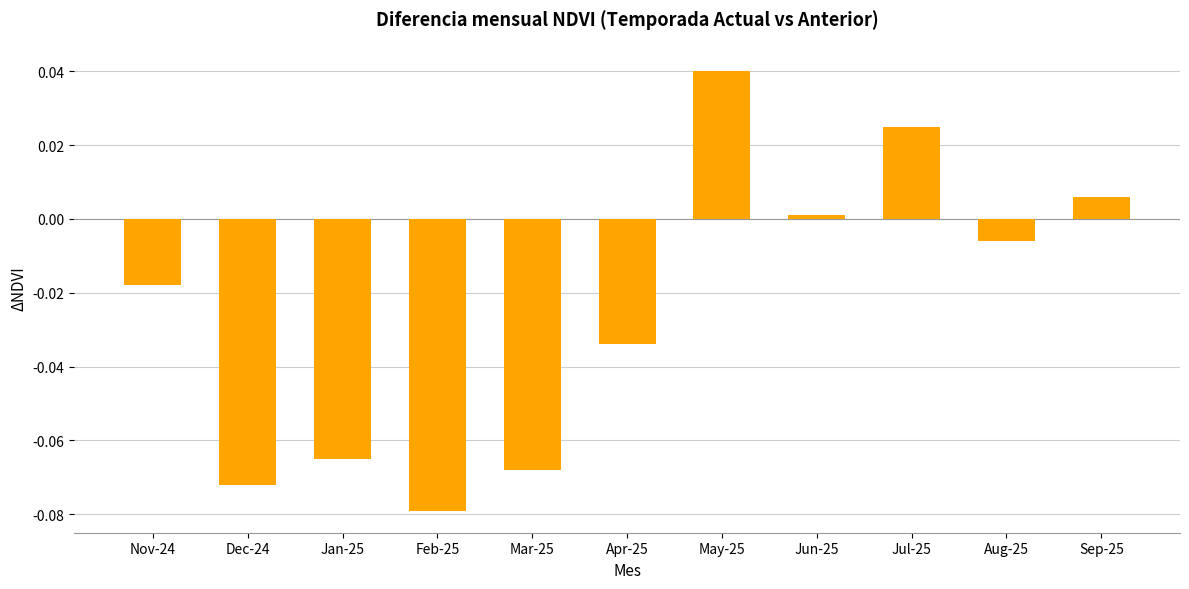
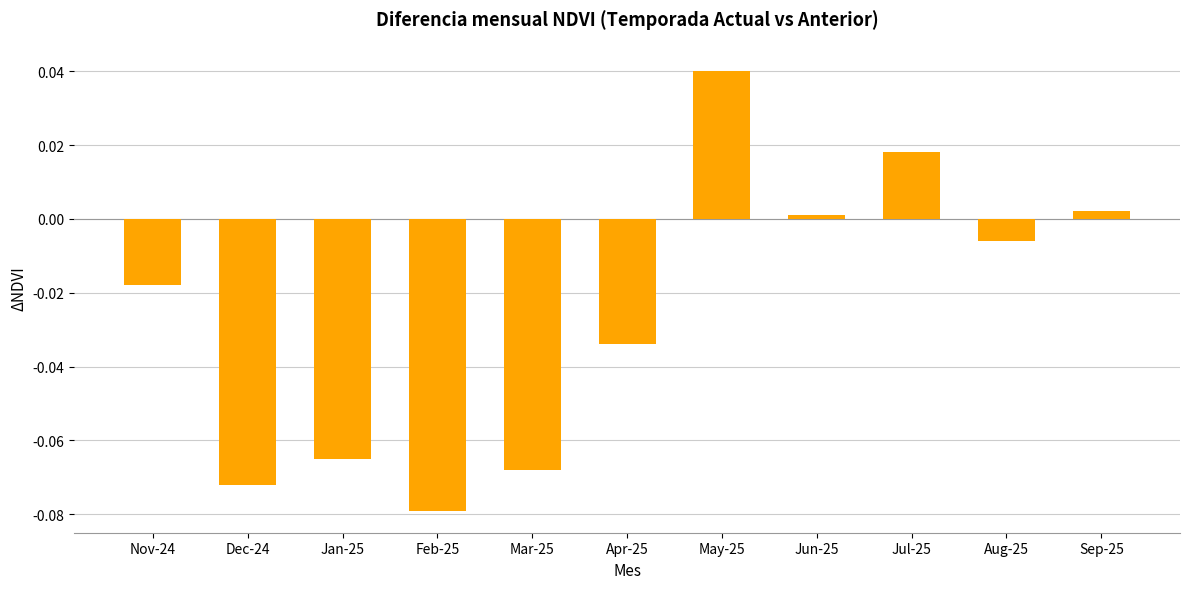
  {
    "Nov-24": -0.018,
    "Dec-24": -0.072,
    "Jan-25": -0.065,
    "Feb-25": -0.079,
    "Mar-25": -0.068,
    "Apr-25": -0.034,
    "May-25": 0.040,
    "Jun-25": 0.001,
-   "Jul-25": 0.025,
+   "Jul-25": 0.018,
    "Aug-25": -0.006,
-   "Sep-25": 0.006
+   "Sep-25": 0.002
  }
